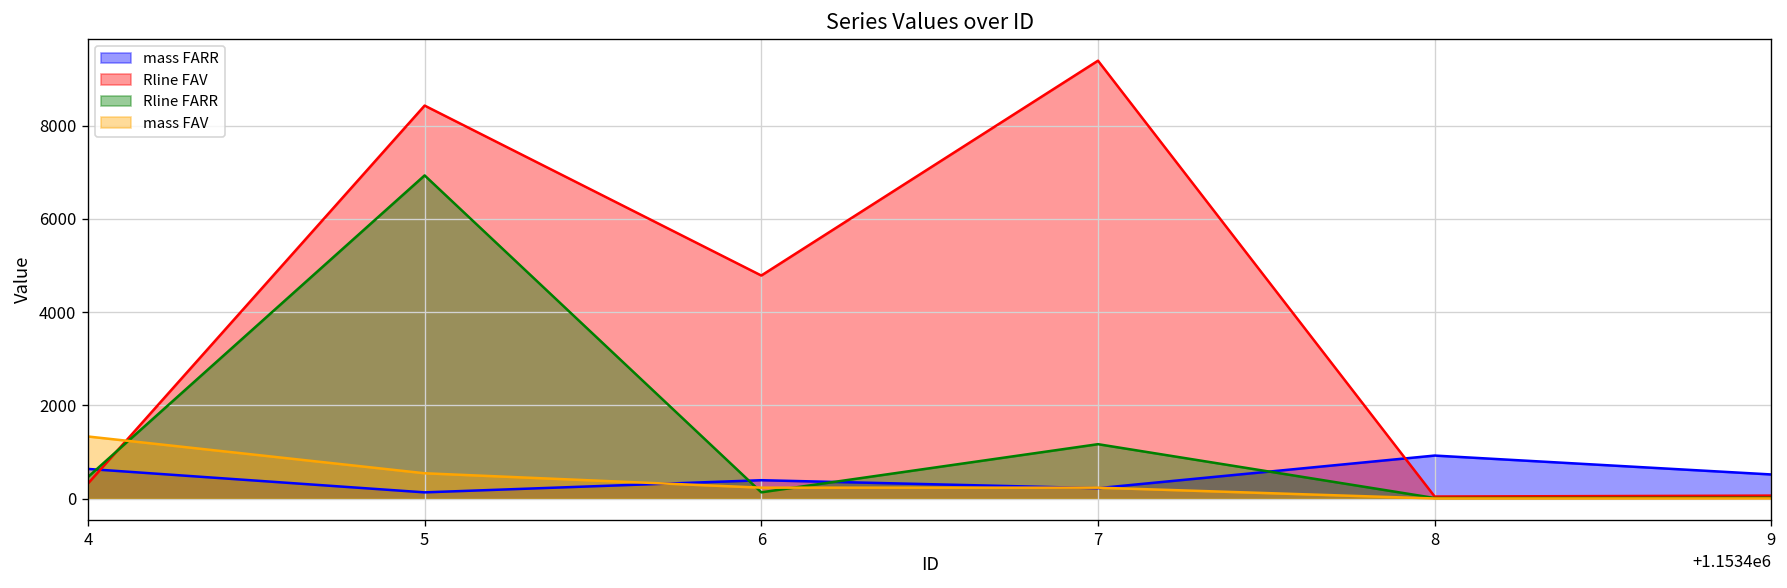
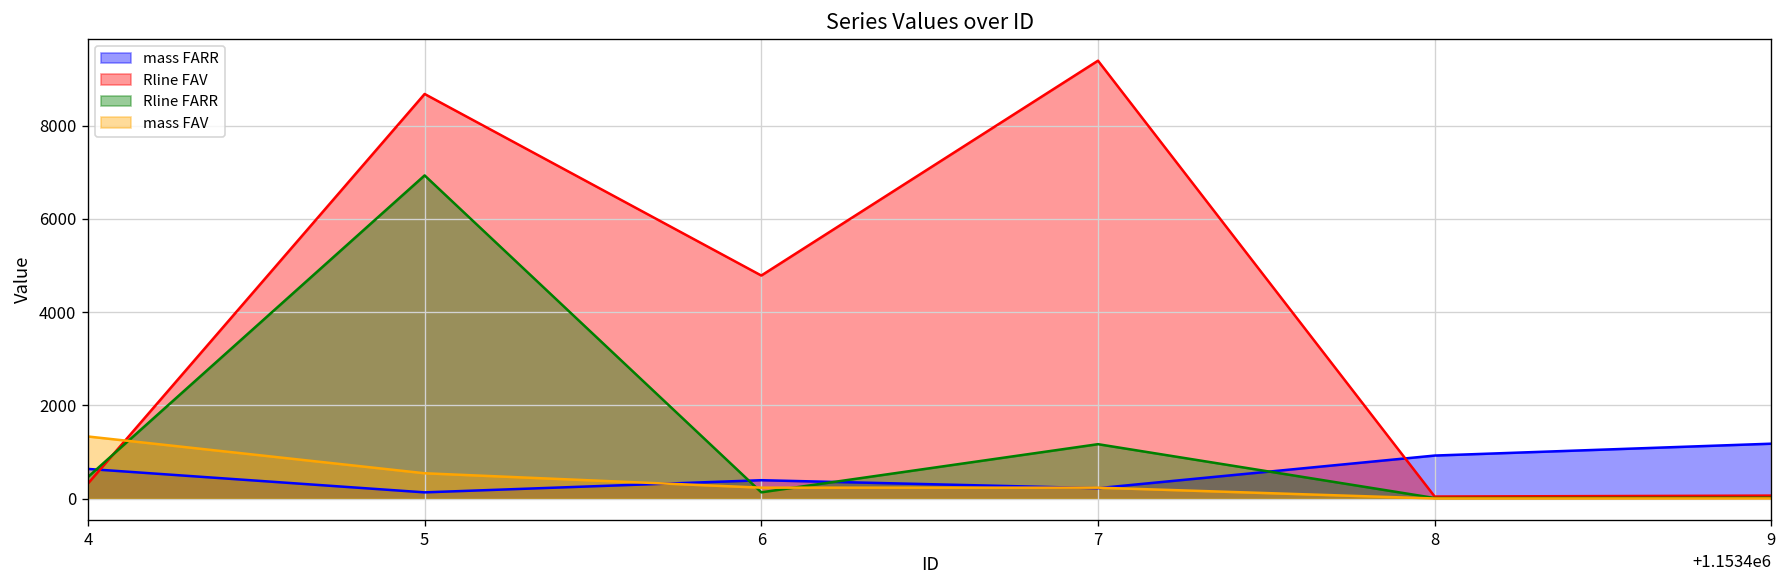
  {
    "mass FARR": {
      "4": 600,
      "5": 100,
      "6": 400,
      "8": 900,
-     "9": 500
+     "9": 1200
    },
    "Rline FAV": {
      "4": 300,
-     "5": 8400,
+     "5": 8700,
      "6": 4800,
      "7": 9400
    },
    "Rline FARR": {
      "4": 500,
      "5": 6900,
      "6": 100,
      "7": 1200
    },
    "mass FAV": {
      "4": 1300,
      "5": 500,
      "6": 200
    }
  }
